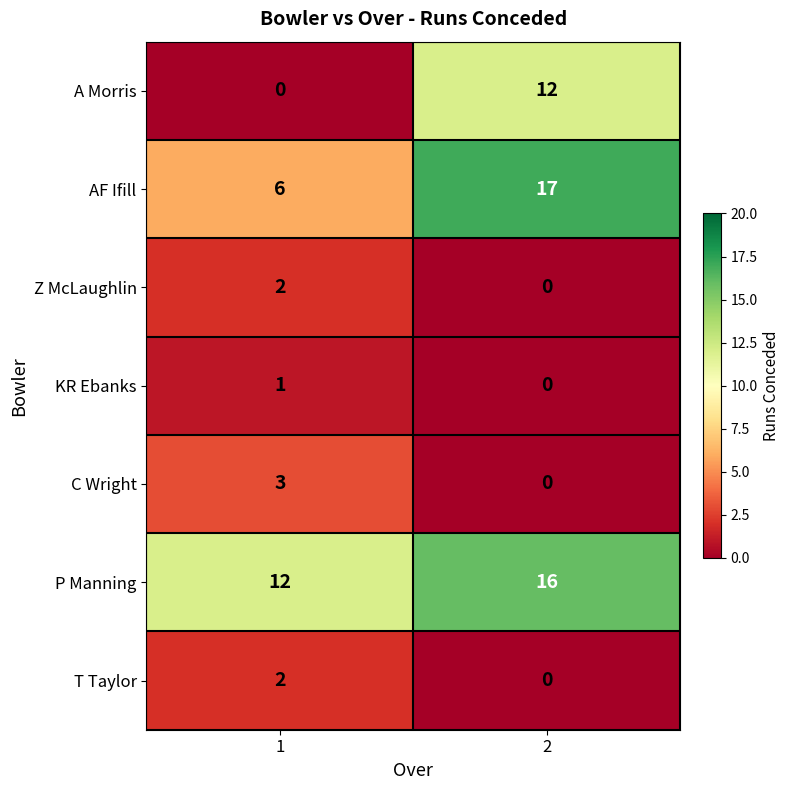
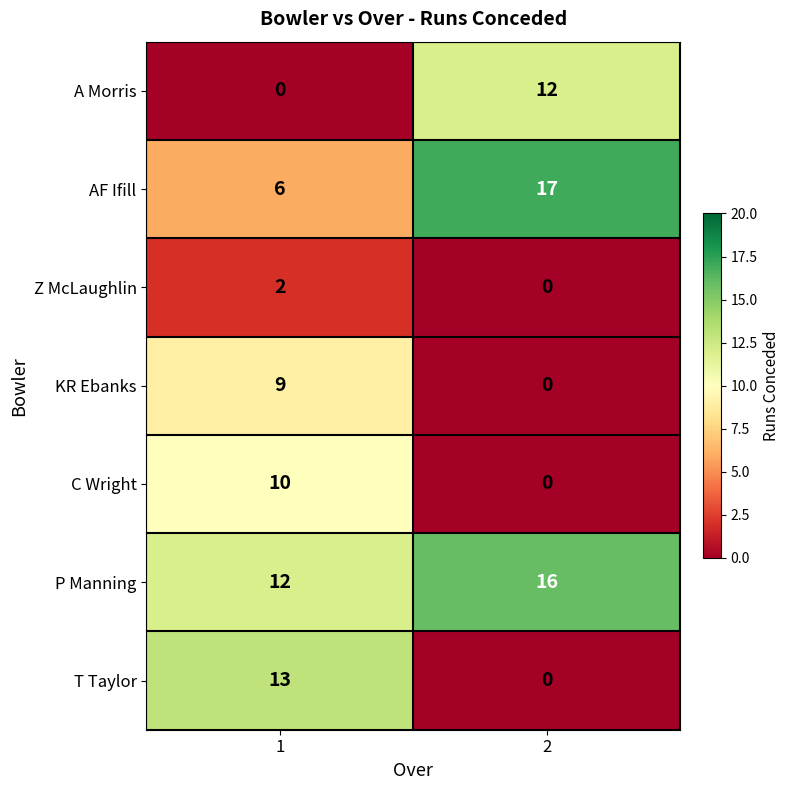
  {
    "A Morris": {
      "1": 0,
      "2": 12
    },
    "AF Ifill": {
      "1": 6,
      "2": 17
    },
    "Z McLaughlin": {
      "1": 2,
      "2": 0
    },
    "KR Ebanks": {
-     "1": 1,
+     "1": 9,
      "2": 0
    },
    "C Wright": {
-     "1": 3,
+     "1": 10,
      "2": 0
    },
    "P Manning": {
      "1": 12,
      "2": 16
    },
    "T Taylor": {
-     "1": 2,
+     "1": 13,
      "2": 0
    }
  }
